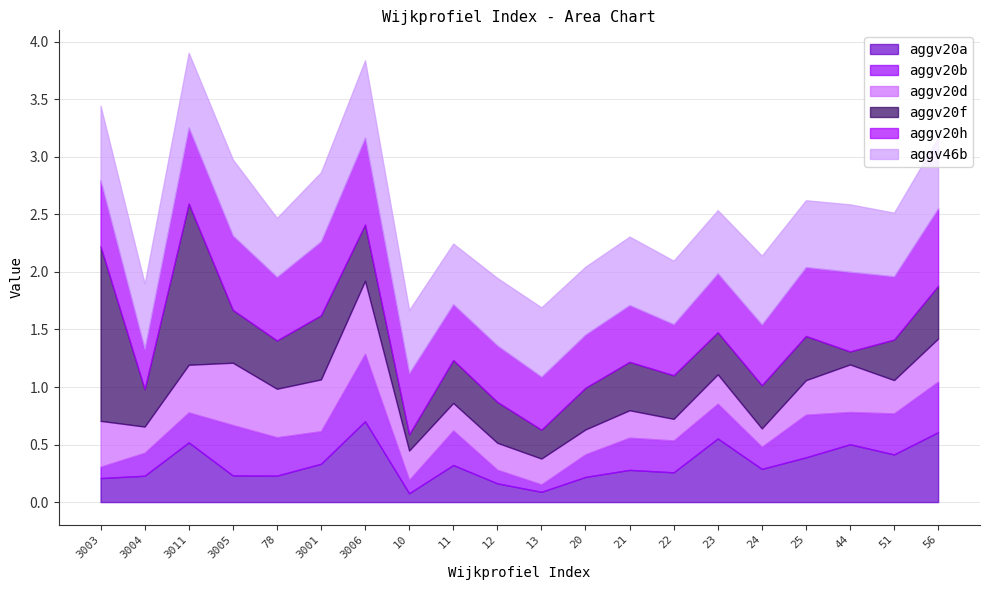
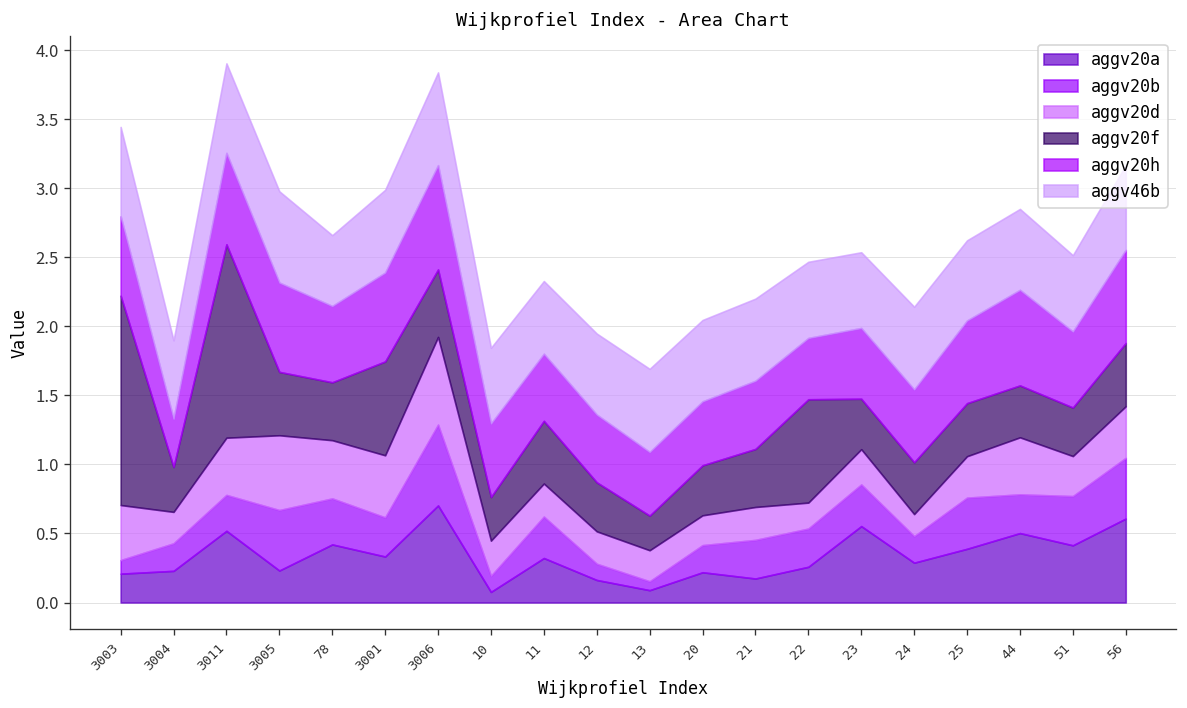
  {
    "aggv20a": {
      "3003": 0.21,
      "3004": 0.23,
      "3011": 0.52,
      "3005": 0.23,
-     "78": 0.23,
+     "78": 0.42,
      "3001": 0.33,
      "3006": 0.70,
      "10": 0.08,
      "11": 0.32,
      "12": 0.16,
      "13": 0.09,
      "20": 0.22,
-     "21": 0.28,
+     "21": 0.17,
      "22": 0.26,
      "23": 0.55,
      "24": 0.29,
      "25": 0.39,
      "44": 0.50,
      "51": 0.41,
      "56": 0.61
    },
    "aggv20f": {
      "3003": 1.52,
      "3004": 0.33,
      "3011": 1.40,
      "3005": 0.46,
      "78": 0.42,
-     "3001": 0.56,
+     "3001": 0.68,
      "3006": 0.49,
-     "10": 0.14,
-     "11": 0.37,
+     "10": 0.32,
+     "11": 0.45,
      "12": 0.36,
      "13": 0.25,
      "20": 0.36,
      "21": 0.42,
-     "22": 0.38,
+     "22": 0.75,
      "23": 0.37,
      "24": 0.38,
      "25": 0.38,
-     "44": 0.11,
+     "44": 0.38,
      "51": 0.35,
      "56": 0.46
    }
  }
